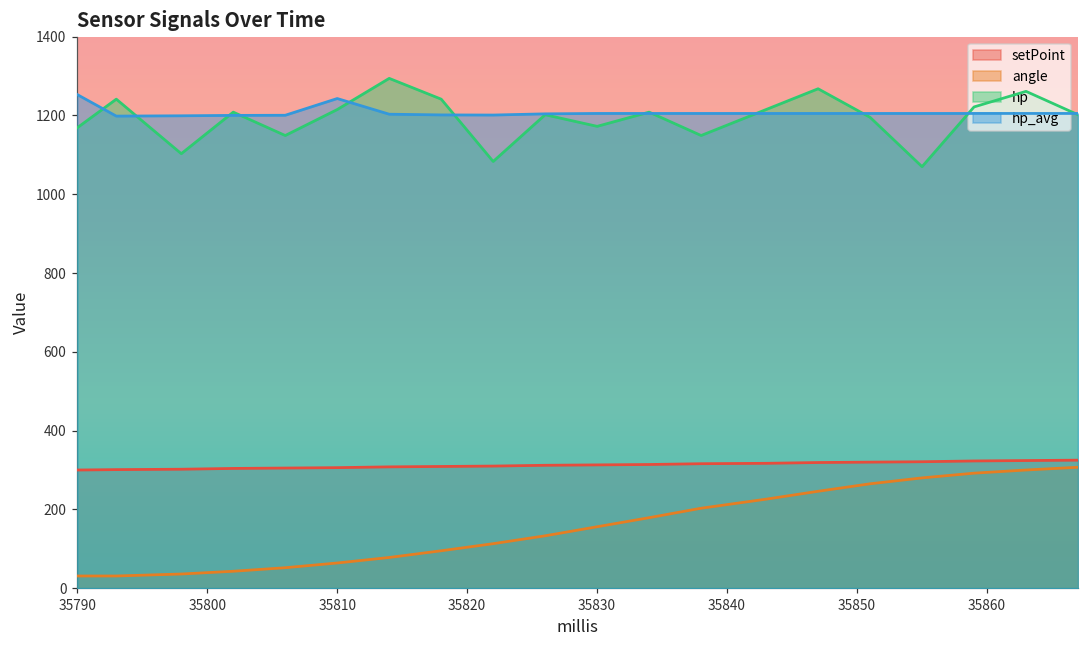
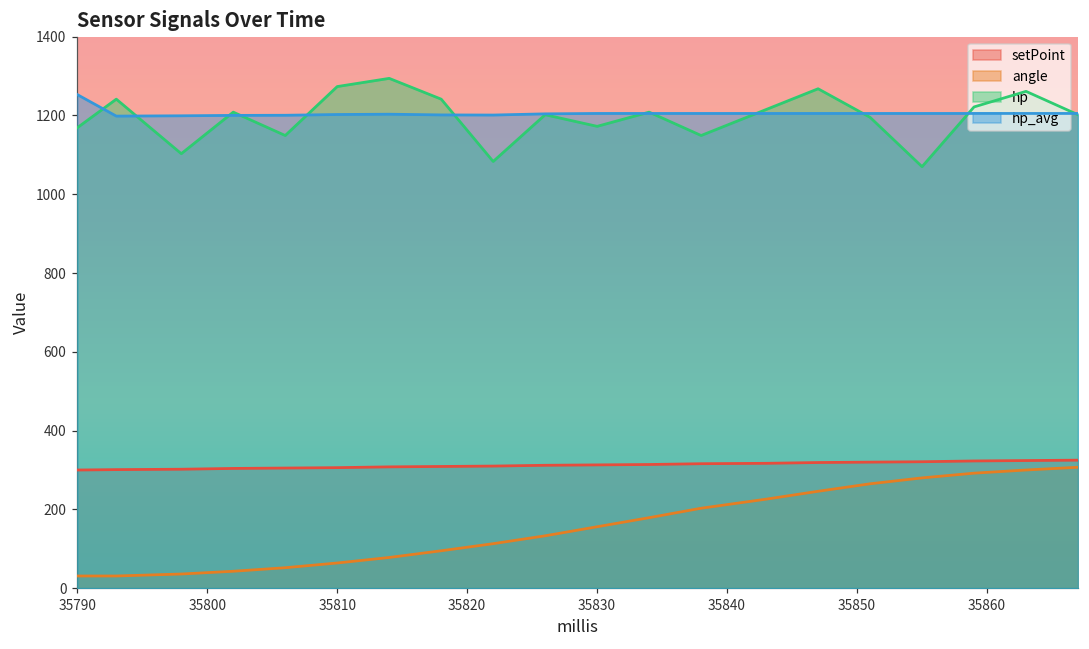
  {
    "hp": {
      "35790": 1170,
-     "35810": 1220,
+     "35810": 1270,
      "35830": 1170
    },
    "hp_avg": {
      "35790": 1250,
-     "35810": 1240,
+     "35810": 1200,
      "35830": 1210
    }
  }
